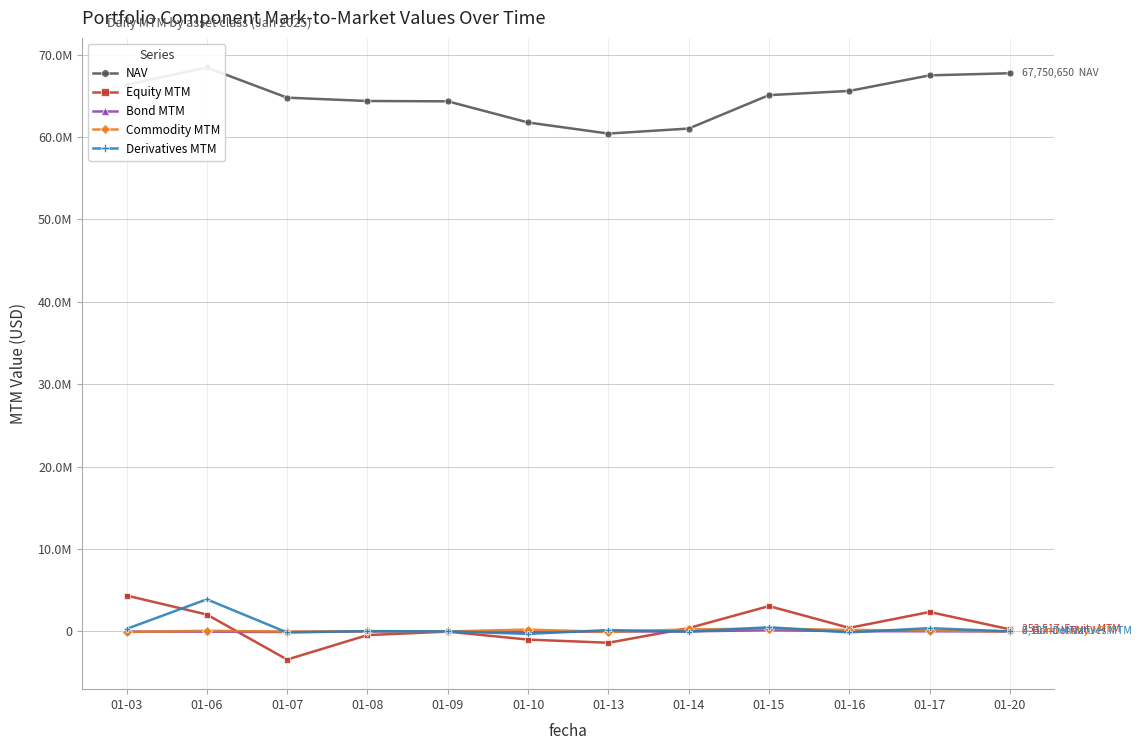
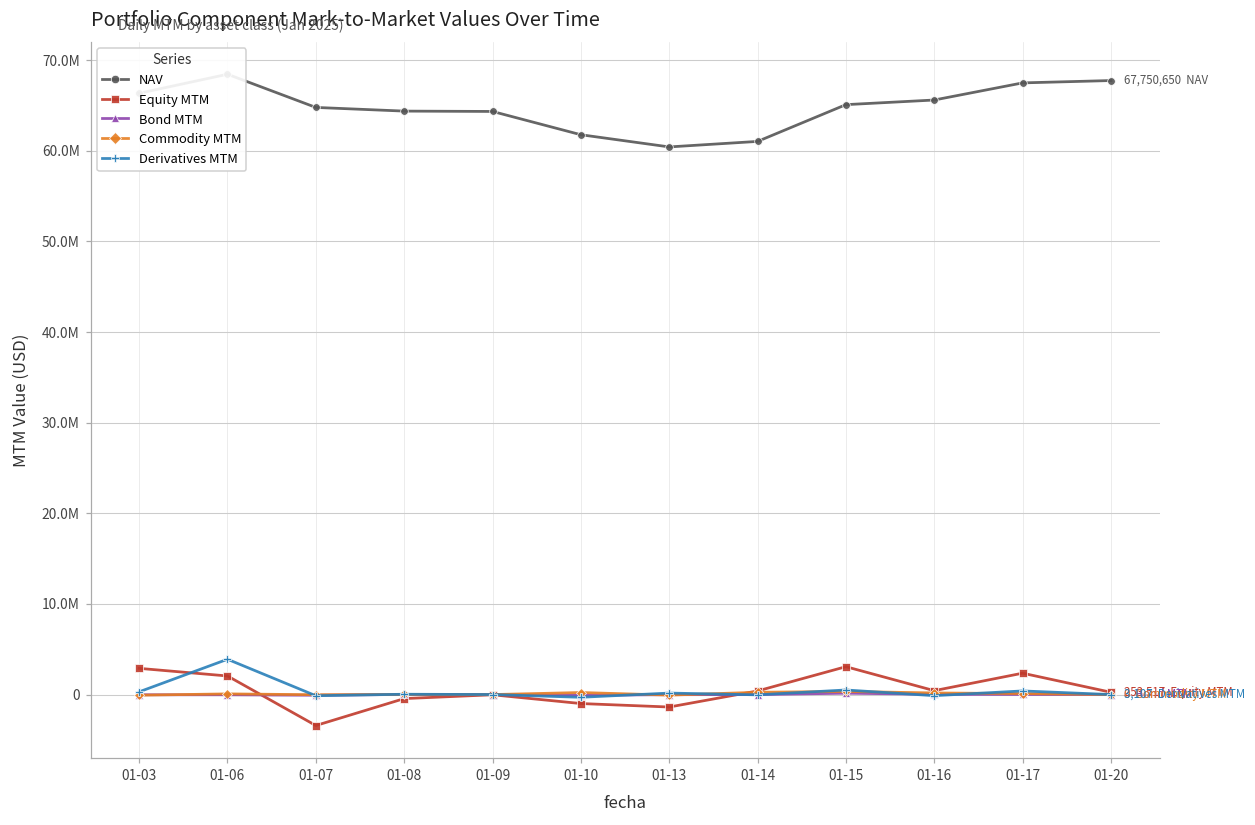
  {
    "NAV": {
      "01-20": "67,750,650"
    },
    "Equity MTM": {
-     "01-03": "4000000",
+     "01-03": "3000000",
      "01-06": "2000000",
      "01-07": "-3000000",
      "01-08": "0",
      "01-10": "-1000000",
      "01-13": "-1000000",
      "01-15": "3000000",
      "01-17": "2000000"
    },
    "Derivatives MTM": {
      "01-03": "0",
      "01-06": "4000000"
    }
  }
